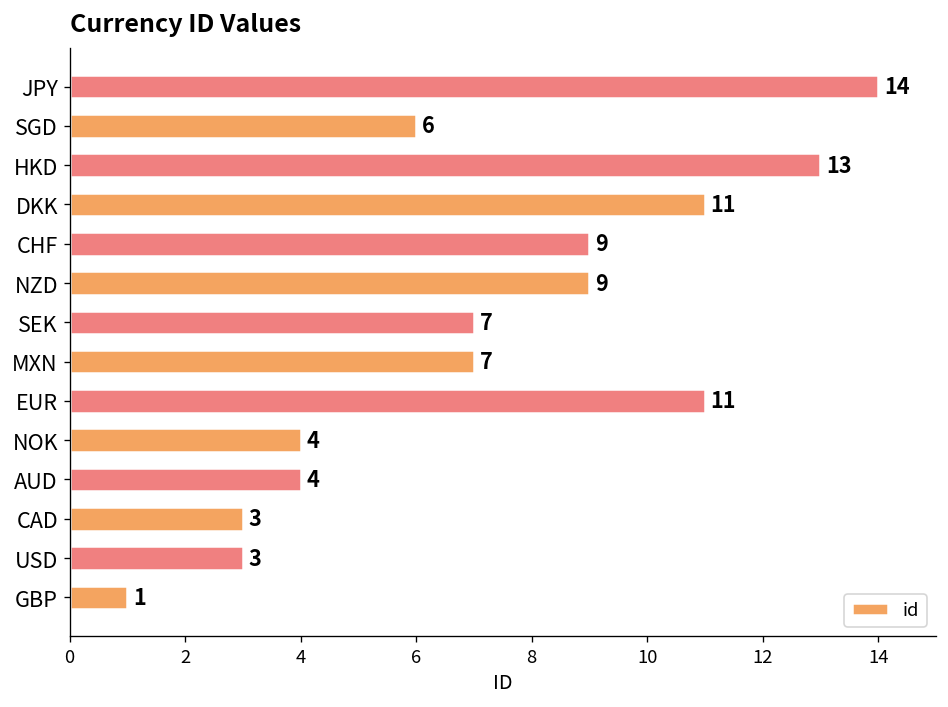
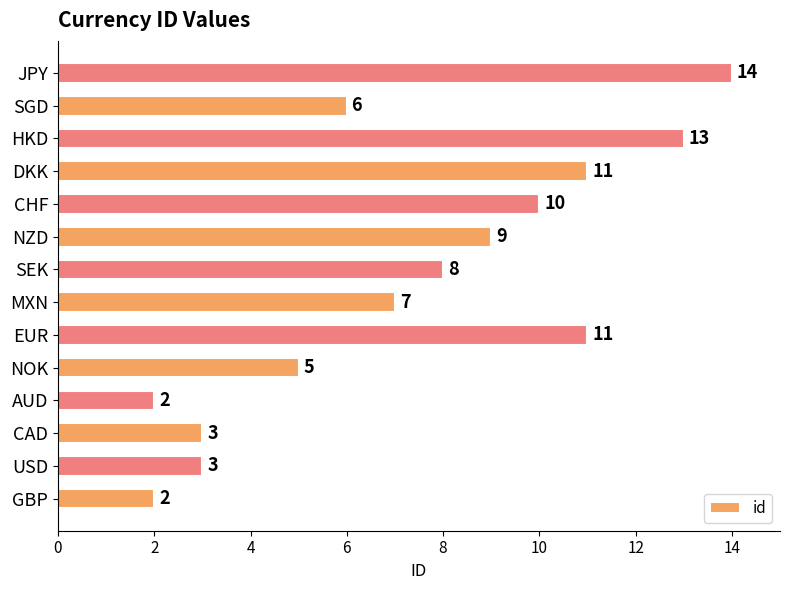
  {
    "JPY": 14,
    "SGD": 6,
    "HKD": 13,
    "DKK": 11,
-   "CHF": 9,
+   "CHF": 10,
    "NZD": 9,
-   "SEK": 7,
+   "SEK": 8,
    "MXN": 7,
    "EUR": 11,
-   "NOK": 4,
-   "AUD": 4,
+   "NOK": 5,
+   "AUD": 2,
    "CAD": 3,
    "USD": 3,
-   "GBP": 1
+   "GBP": 2
  }
